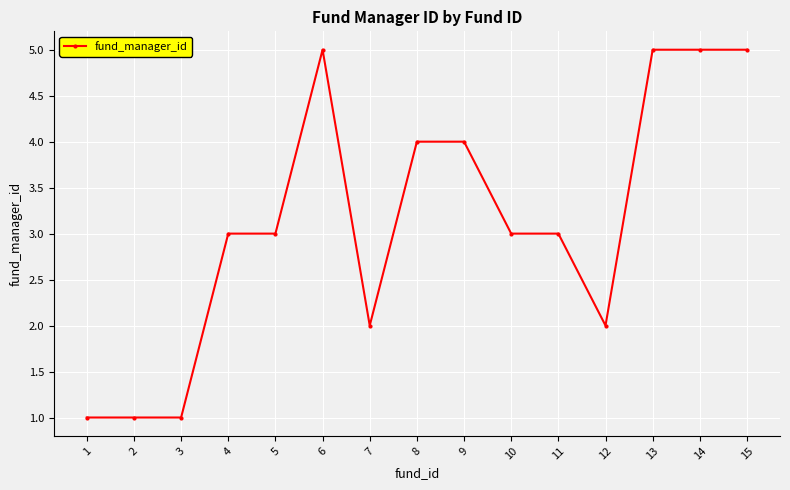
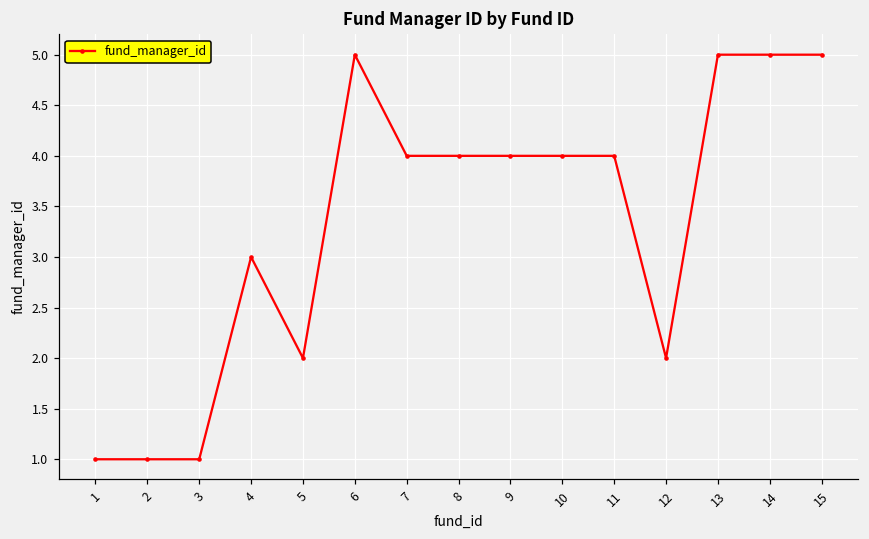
  {
    "1": 1,
    "2": 1,
    "3": 1,
    "4": 3,
-   "5": 3,
+   "5": 2,
    "6": 5,
-   "7": 2,
+   "7": 4,
    "8": 4,
    "9": 4,
-   "10": 3,
-   "11": 3,
+   "10": 4,
+   "11": 4,
    "12": 2,
    "13": 5,
    "14": 5,
    "15": 5
  }
